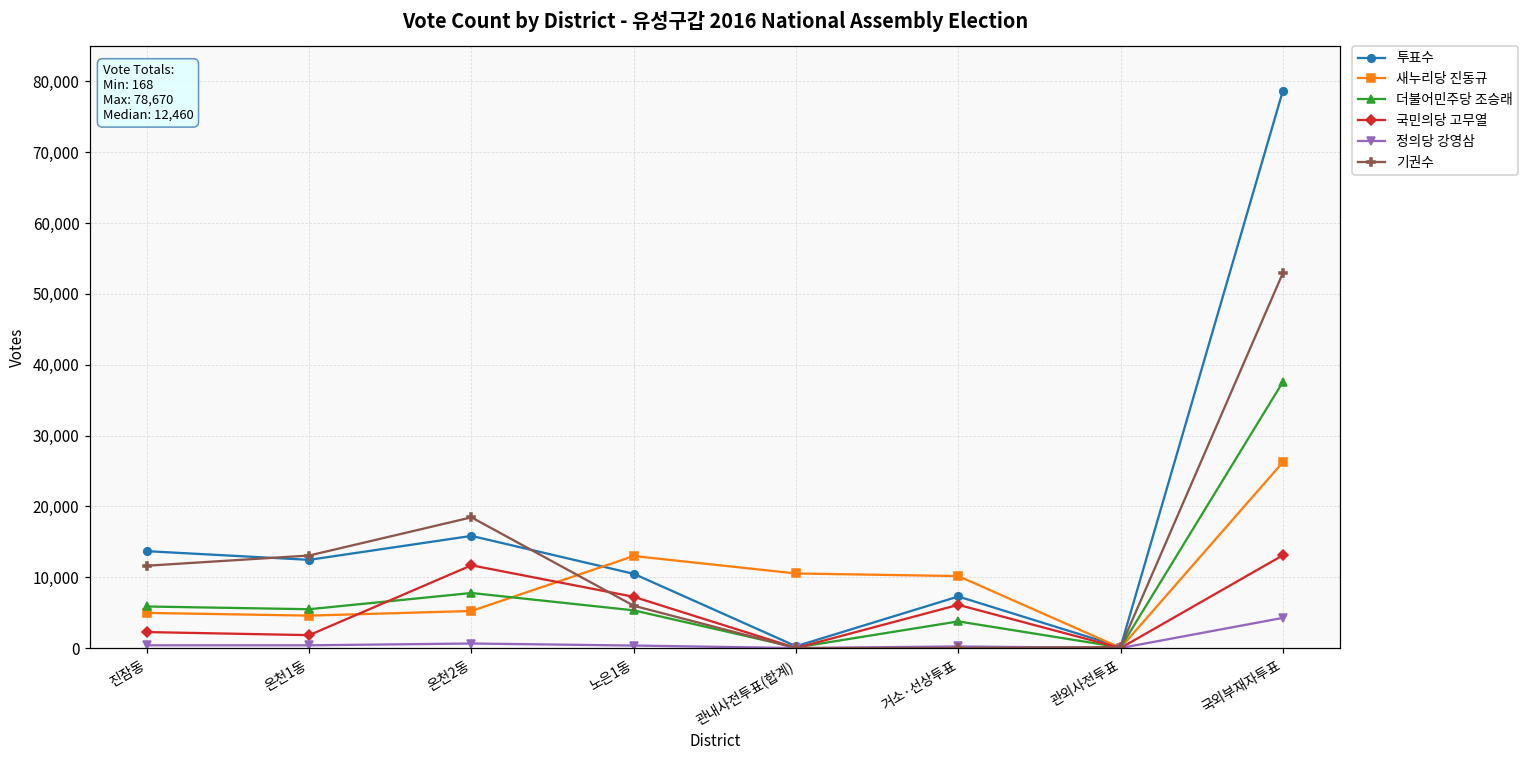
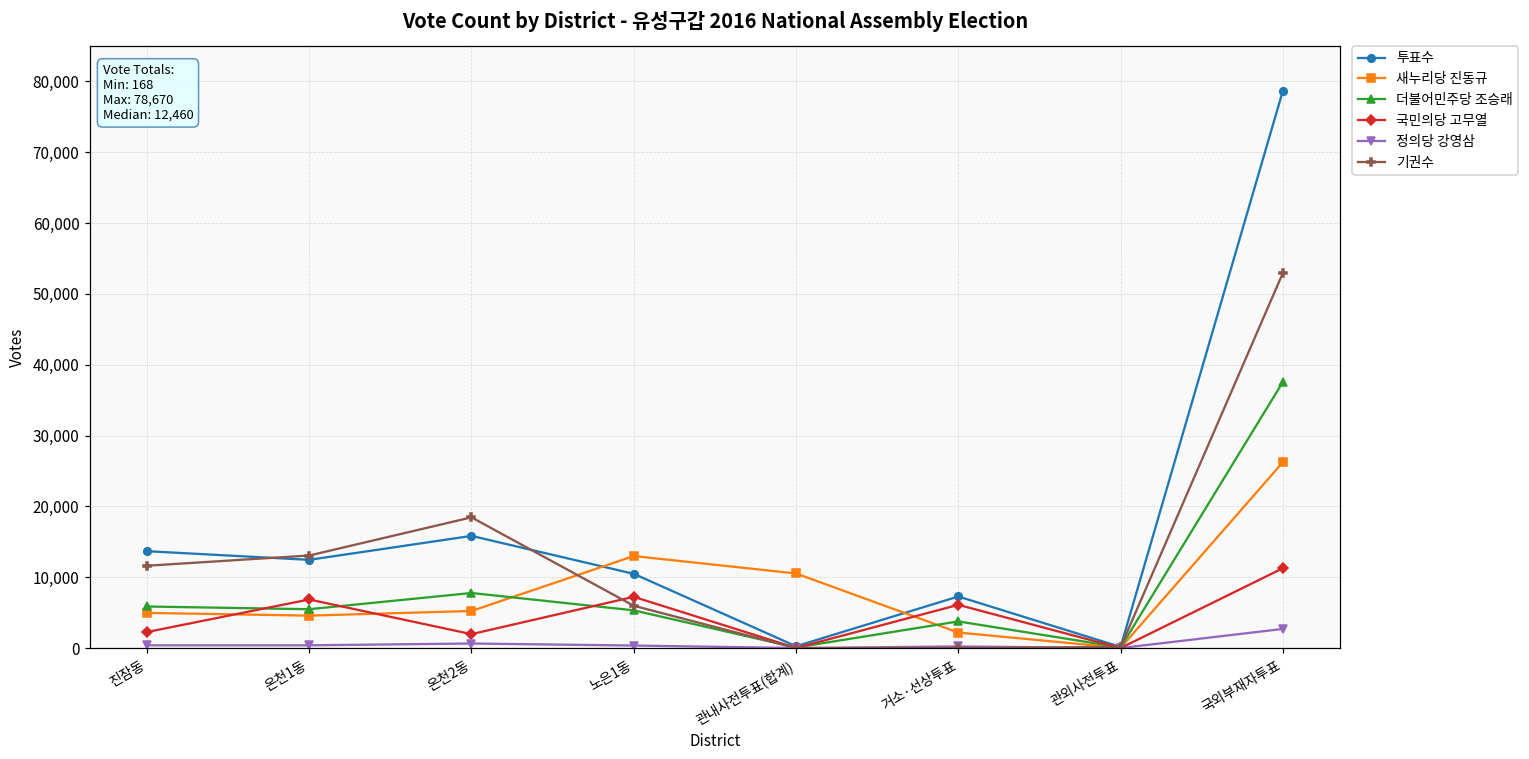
  {
    "투표수": {
      "진잠동": "14,000",
      "온천1동": "12,000",
      "온천2동": "16,000",
      "노은1동": "10,000",
      "거소·선상투표": "7,000",
      "국외부재자투표": "79,000"
    },
    "새누리당 진동규": {
      "진잠동": "5,000",
      "온천1동": "5,000",
      "온천2동": "5,000",
      "노은1동": "13,000",
      "관내사전투표(합계)": "11,000",
-     "거소·선상투표": "10,000",
+     "거소·선상투표": "2,000",
      "국외부재자투표": "26,000"
    },
    "더불어민주당 조승래": {
      "진잠동": "6,000",
      "온천1동": "5,000",
      "온천2동": "8,000",
      "노은1동": "5,000",
      "거소·선상투표": "4,000",
      "국외부재자투표": "38,000"
    },
    "국민의당 고무열": {
      "진잠동": "2,000",
-     "온천1동": "2,000",
-     "온천2동": "12,000",
+     "온천1동": "7,000",
+     "온천2동": "2,000",
      "노은1동": "7,000",
      "거소·선상투표": "6,000",
-     "국외부재자투표": "13,000"
+     "국외부재자투표": "11,000"
    },
    "정의당 강영삼": {
      "진잠동": "0",
      "온천1동": "0",
      "온천2동": "1,000",
      "노은1동": "0",
-     "국외부재자투표": "4,000"
+     "국외부재자투표": "3,000"
    },
    "기권수": {
      "진잠동": "12,000",
      "온천1동": "13,000",
      "온천2동": "18,000",
      "노은1동": "6,000",
      "국외부재자투표": "53,000"
    }
  }
